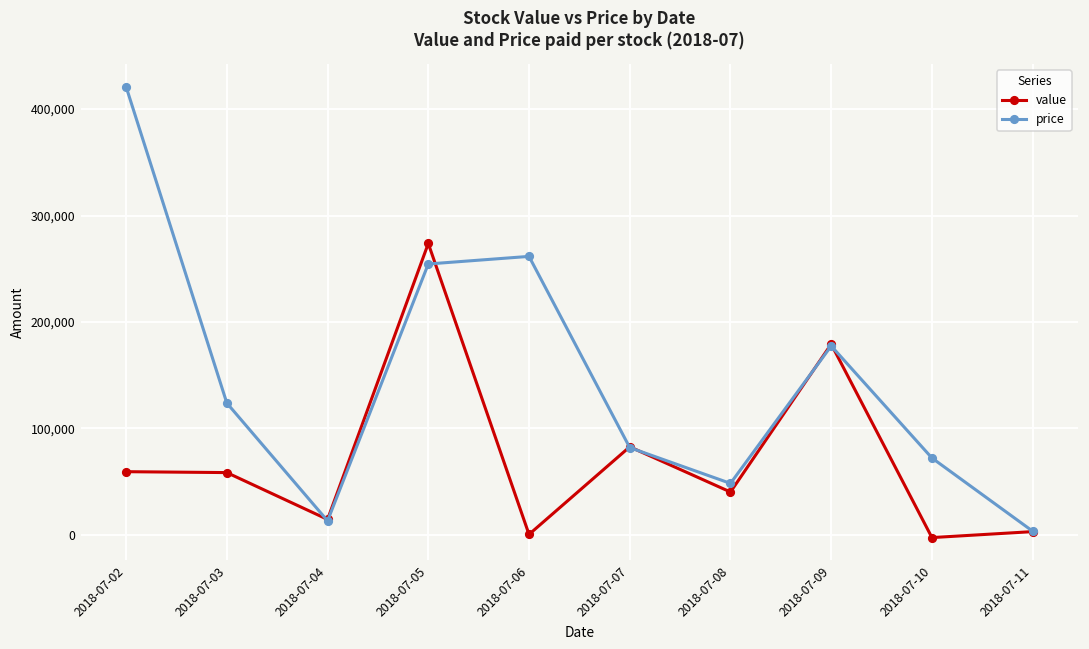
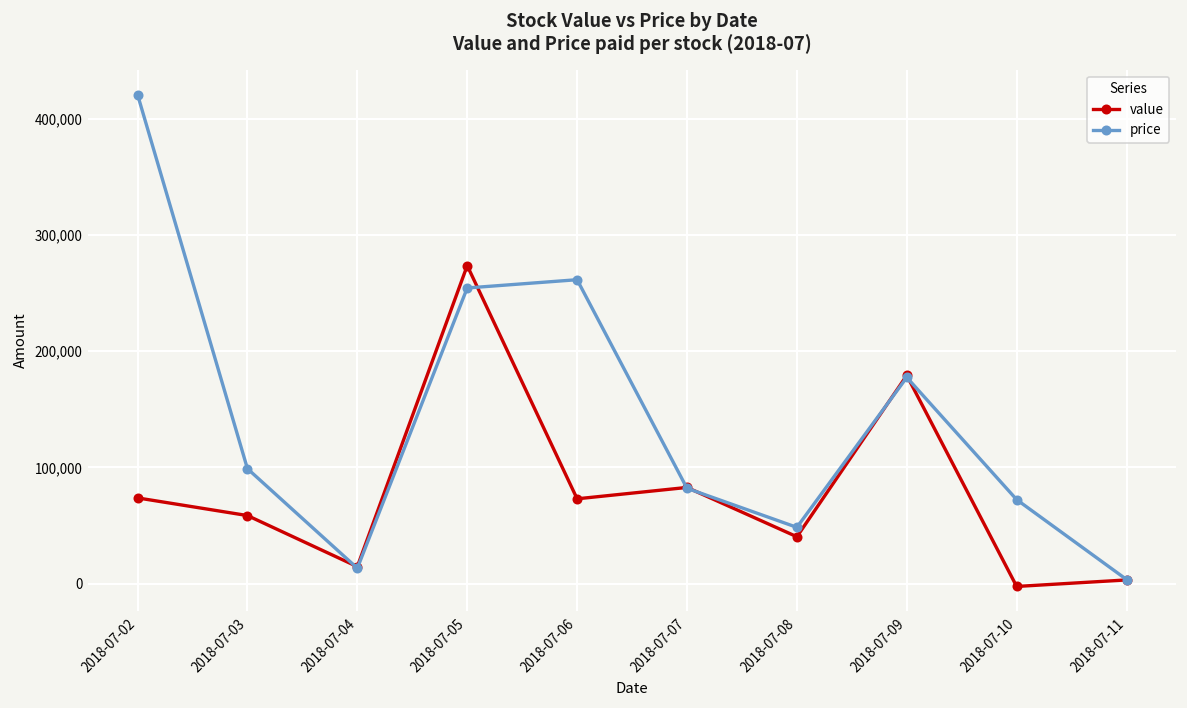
  {
    "value": {
-     "2018-07-02": "60,000",
+     "2018-07-02": "70,000",
      "2018-07-03": "60,000",
      "2018-07-05": "270,000",
-     "2018-07-06": "0",
+     "2018-07-06": "70,000",
      "2018-07-08": "40,000",
      "2018-07-10": "0"
    },
    "price": {
      "2018-07-02": "420,000",
-     "2018-07-03": "120,000",
+     "2018-07-03": "100,000",
      "2018-07-05": "250,000",
      "2018-07-06": "260,000",
      "2018-07-08": "50,000",
      "2018-07-10": "70,000"
    }
  }
